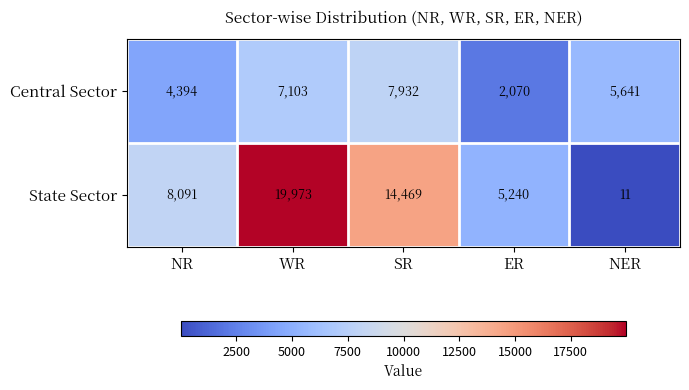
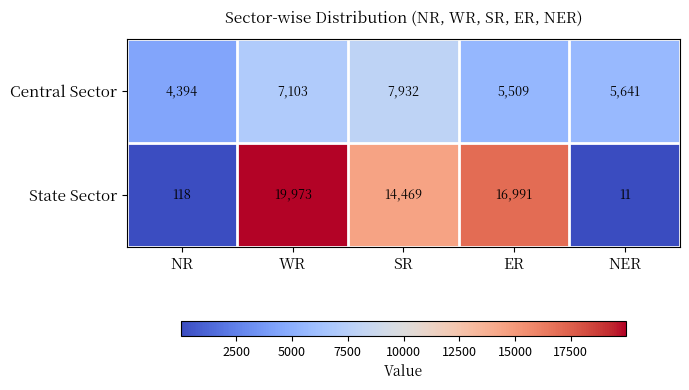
  {
    "Central Sector": {
      "NR": "4,394",
      "WR": "7,103",
      "SR": "7,932",
-     "ER": "2,070",
+     "ER": "5,509",
      "NER": "5,641"
    },
    "State Sector": {
-     "NR": "8,091",
+     "NR": "118",
      "WR": "19,973",
      "SR": "14,469",
-     "ER": "5,240",
+     "ER": "16,991",
      "NER": "11"
    }
  }
